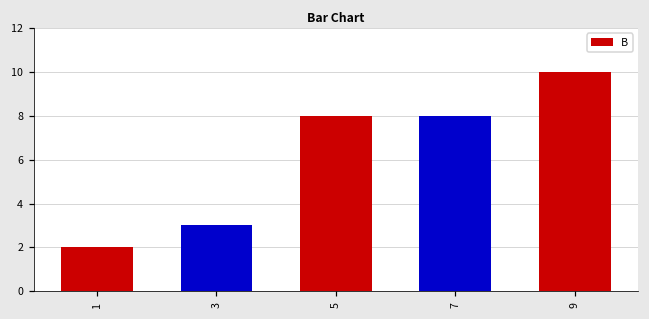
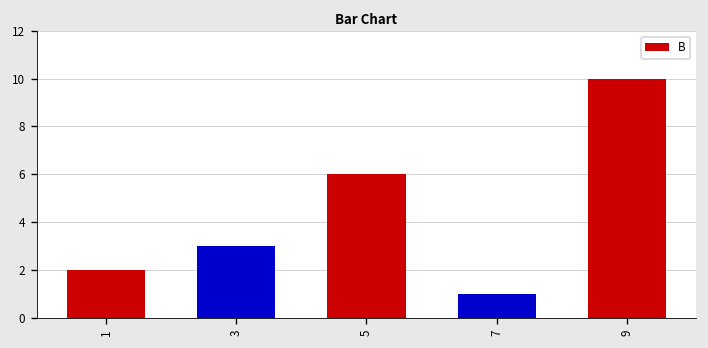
  {
    "1": 2,
    "3": 3,
-   "5": 8,
-   "7": 8,
+   "5": 6,
+   "7": 1,
    "9": 10
  }
